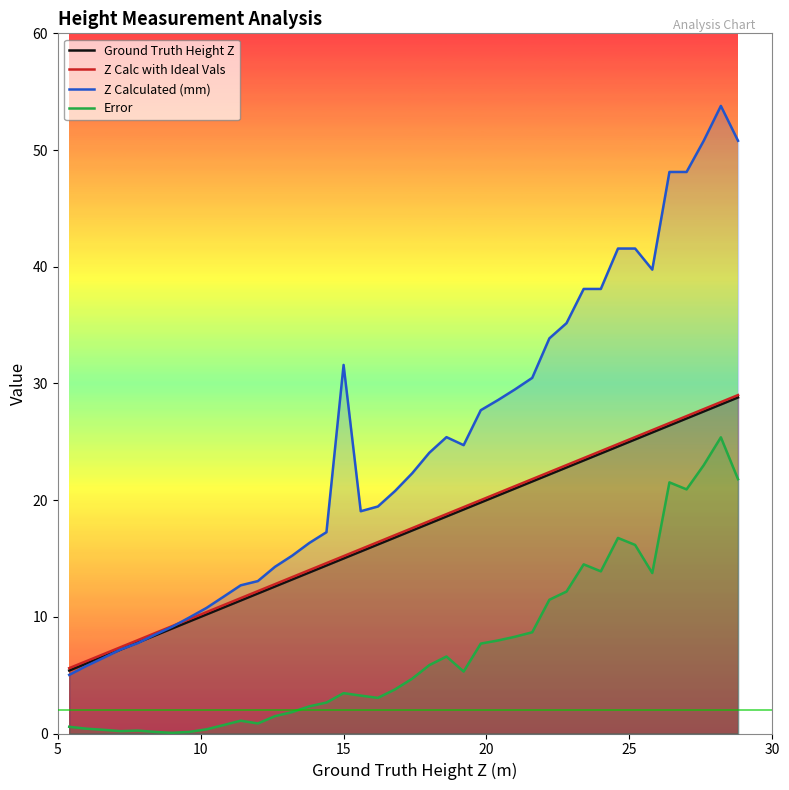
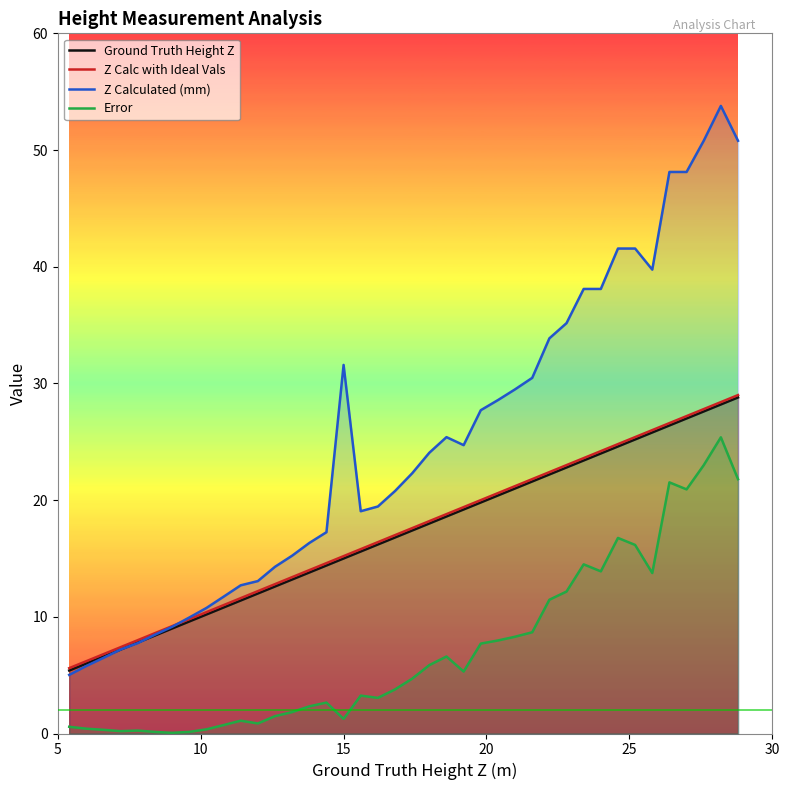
  {
    "Z Calculated (mm)": {
      "15": 31.6
    },
    "Error": {
-     "15": 3.5
+     "15": 1.3
    }
  }
